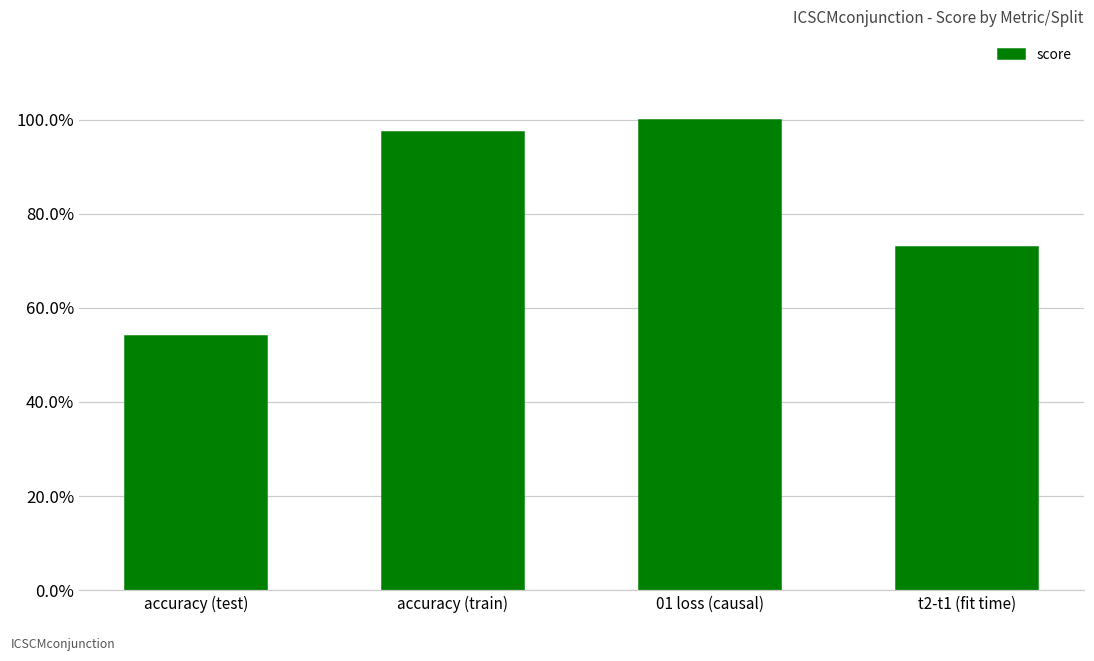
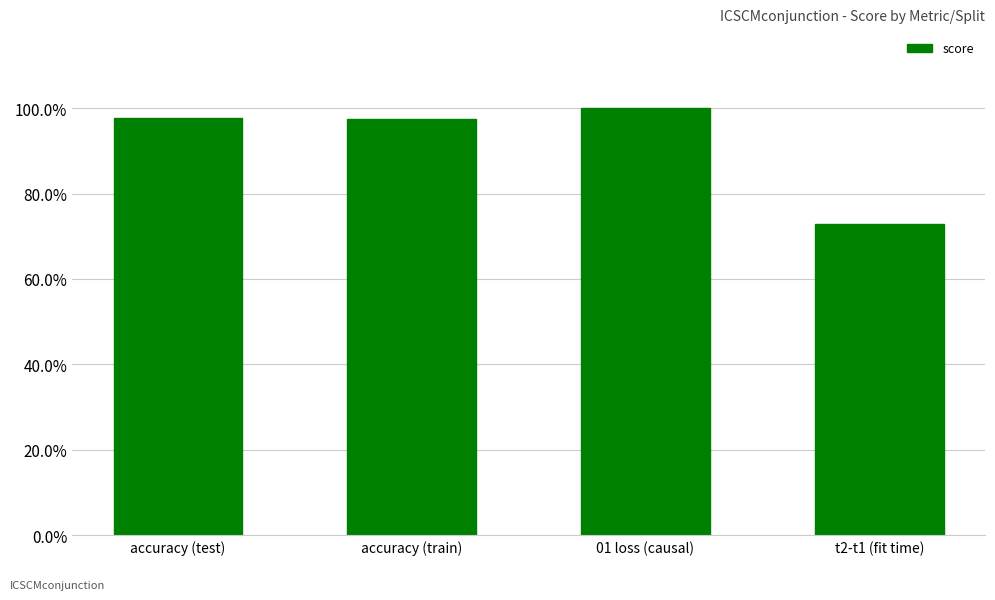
  {
-   "accuracy (test)": "54%",
+   "accuracy (test)": "98%",
    "accuracy (train)": "97%",
    "01 loss (causal)": "100%",
    "t2-t1 (fit time)": "73%"
  }
